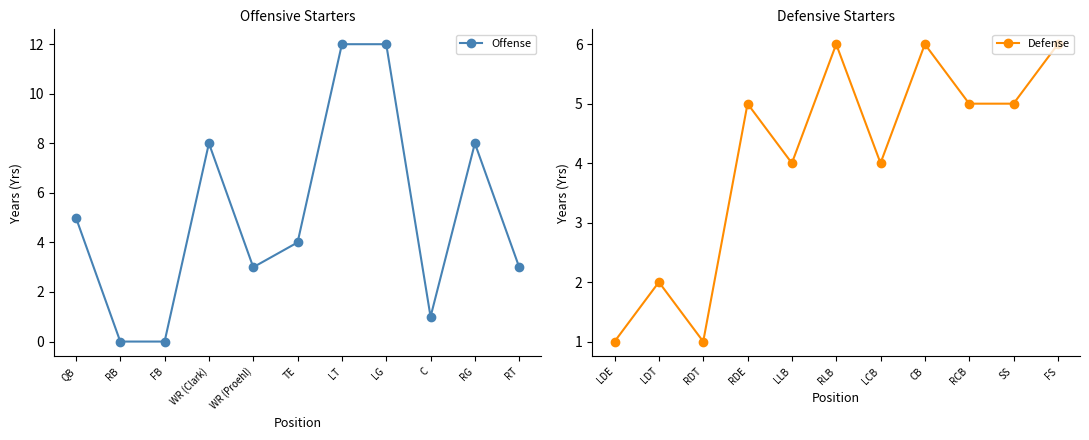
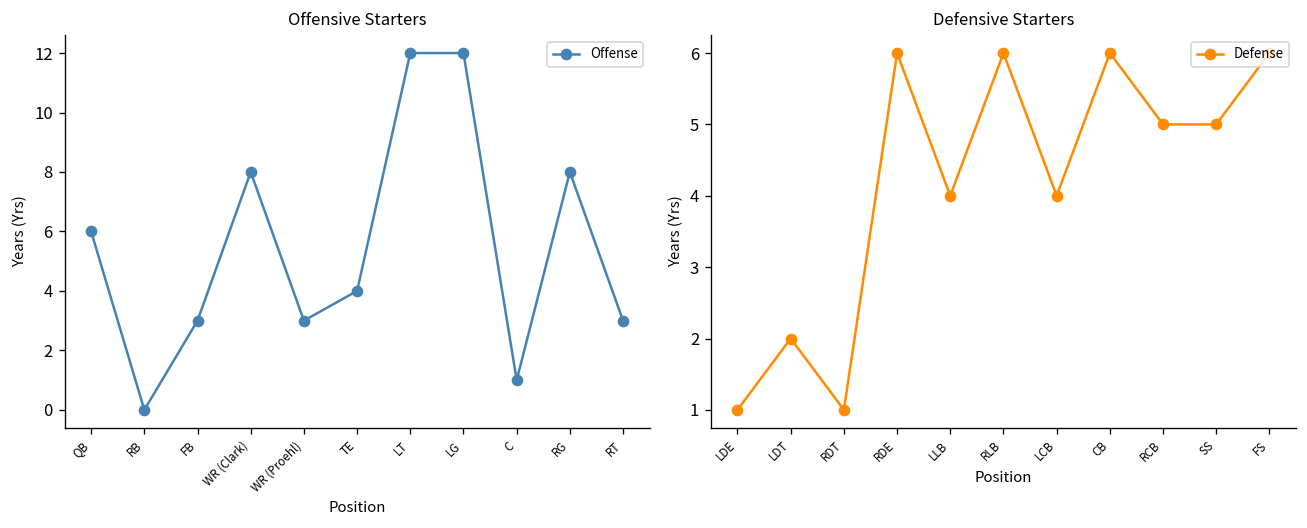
  {
    "Offensive Starters": {
-     "QB": 5,
+     "QB": 6,
      "RB": 0,
-     "FB": 0,
+     "FB": 3,
      "WR (Clark)": 8,
      "WR (Proehl)": 3,
      "TE": 4,
      "LT": 12,
      "LG": 12,
      "C": 1,
      "RG": 8,
      "RT": 3
    },
    "Defensive Starters": {
      "LDE": 1,
      "LDT": 2,
      "RDT": 1,
-     "RDE": 5,
+     "RDE": 6,
      "LLB": 4,
      "RLB": 6,
      "LCB": 4,
      "CB": 6,
      "RCB": 5,
      "SS": 5
    }
  }
